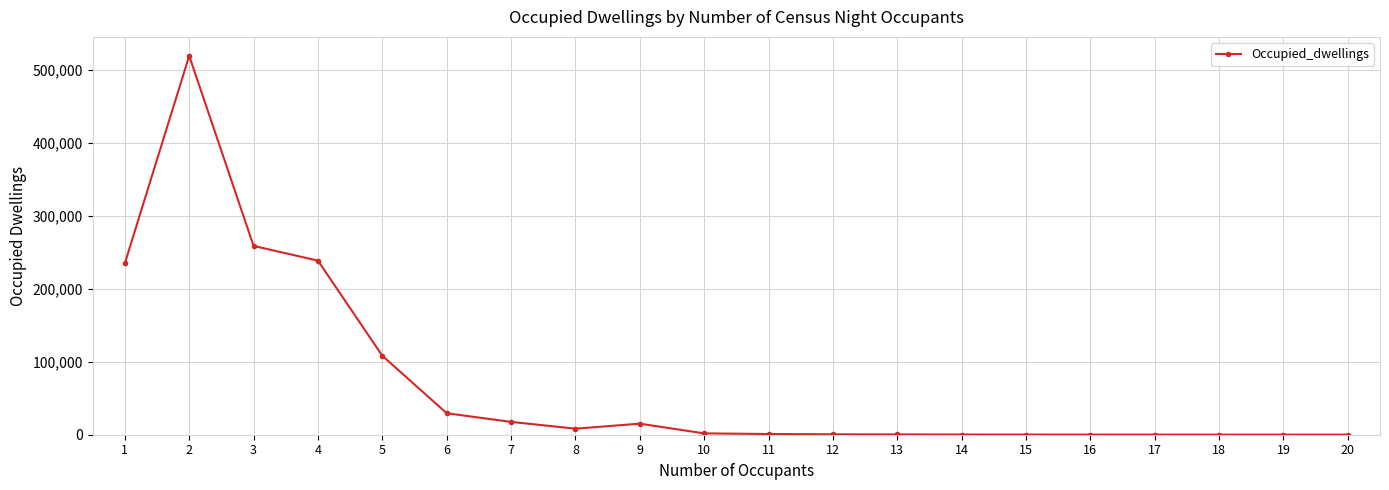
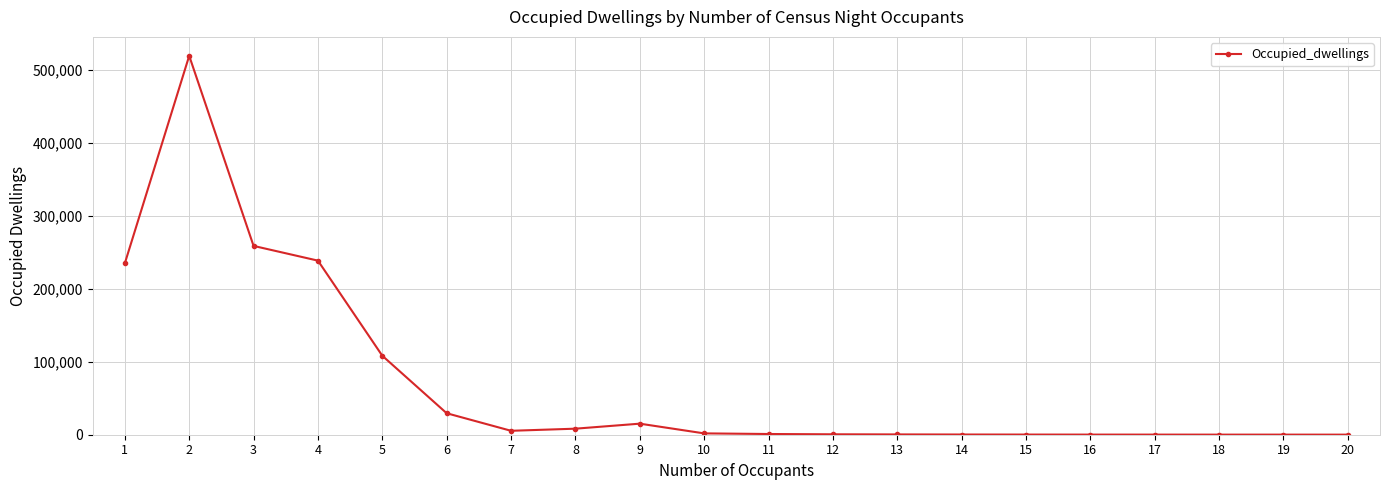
  {
    "1": "240,000",
    "2": "520,000",
    "3": "260,000",
    "4": "240,000",
    "5": "110,000",
    "6": "30,000",
-   "7": "20,000",
+   "7": "10,000",
    "8": "10,000",
    "9": "20,000",
    "10": "0",
    "11": "0",
    "12": "0",
    "13": "0",
    "14": "0",
    "15": "0",
    "16": "0",
    "17": "0",
    "18": "0",
    "19": "0",
    "20": "0"
  }
